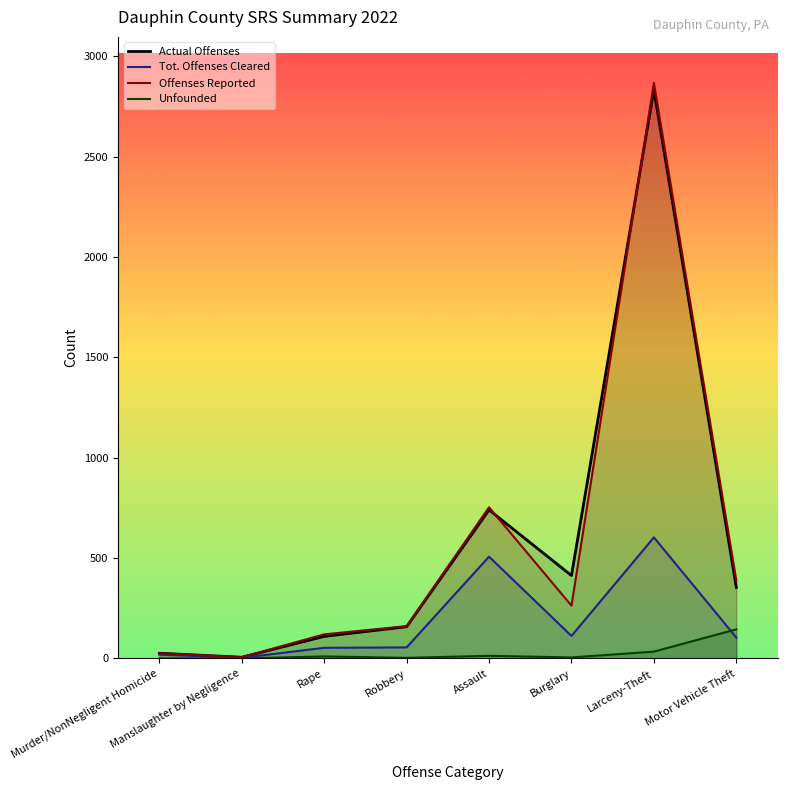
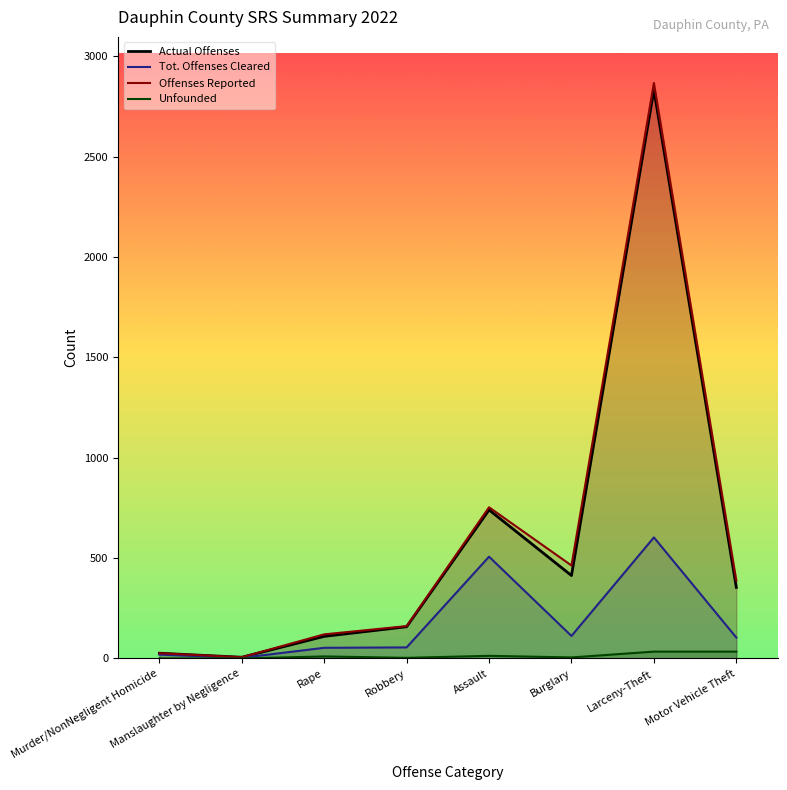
  {
    "Actual Offenses": {
      "Assault": 740,
      "Burglary": 410,
      "Larceny-Theft": 2830,
      "Motor Vehicle Theft": 350
    },
    "Tot. Offenses Cleared": {
      "Rape": 50,
      "Robbery": 60,
      "Assault": 510,
      "Burglary": 110,
      "Larceny-Theft": 600,
      "Motor Vehicle Theft": 100
    },
    "Offenses Reported": {
      "Assault": 750,
-     "Burglary": 260,
+     "Burglary": 460,
      "Larceny-Theft": 2870,
      "Motor Vehicle Theft": 390
    },
    "Unfounded": {
      "Murder/NonNegligent Homicide": 0,
      "Rape": 10,
      "Robbery": 0,
      "Assault": 10,
      "Burglary": 10,
      "Larceny-Theft": 30,
-     "Motor Vehicle Theft": 150
+     "Motor Vehicle Theft": 30
    }
  }
